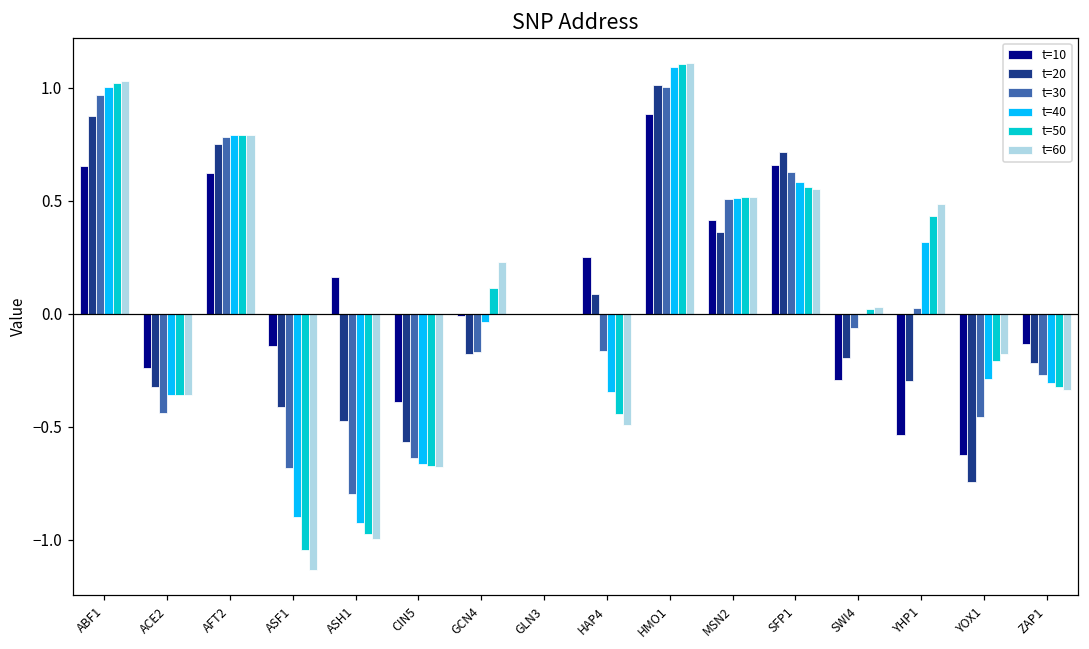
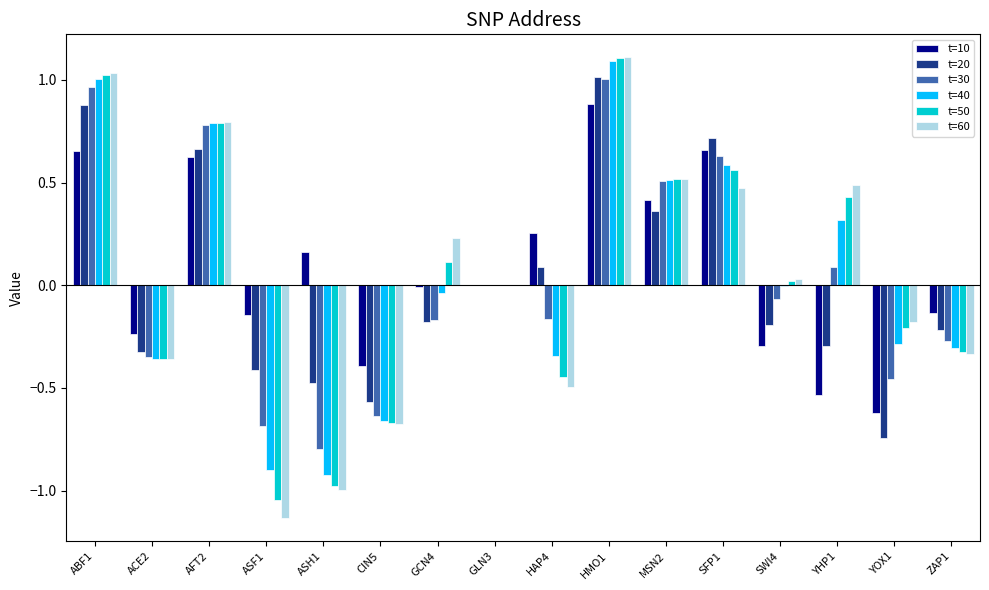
  {
    "t=10": {
      "ABF1": 0.65,
      "ACE2": -0.24,
      "AFT2": 0.62,
      "ASF1": -0.14,
      "ASH1": 0.16,
      "CIN5": -0.39,
      "GLN3": 0.00,
      "HAP4": 0.25,
      "HMO1": 0.88,
      "MSN2": 0.41,
      "SFP1": 0.66,
      "SWI4": -0.30,
      "YHP1": -0.54,
      "YOX1": -0.62,
      "ZAP1": -0.13
    },
    "t=20": {
      "ABF1": 0.88,
      "ACE2": -0.32,
-     "AFT2": 0.75,
+     "AFT2": 0.66,
      "ASF1": -0.41,
      "ASH1": -0.47,
      "CIN5": -0.57,
      "GCN4": -0.18,
      "GLN3": 0.00,
      "HAP4": 0.09,
      "HMO1": 1.01,
      "MSN2": 0.36,
      "SFP1": 0.72,
      "SWI4": -0.19,
      "YHP1": -0.30,
      "YOX1": -0.74,
      "ZAP1": -0.22
    },
    "t=30": {
      "ABF1": 0.97,
-     "ACE2": -0.44,
+     "ACE2": -0.35,
      "AFT2": 0.78,
      "ASF1": -0.68,
      "ASH1": -0.80,
      "CIN5": -0.64,
      "GCN4": -0.17,
      "GLN3": 0.00,
      "HAP4": -0.16,
      "HMO1": 1.01,
      "MSN2": 0.51,
      "SFP1": 0.63,
      "SWI4": -0.07,
-     "YHP1": 0.03,
+     "YHP1": 0.09,
      "YOX1": -0.46,
      "ZAP1": -0.27
    },
    "t=60": {
      "ABF1": 1.03,
      "ACE2": -0.36,
      "AFT2": 0.79,
      "ASF1": -1.13,
      "ASH1": -1.00,
      "CIN5": -0.68,
      "GCN4": 0.23,
      "GLN3": 0.00,
      "HAP4": -0.49,
      "HMO1": 1.11,
      "MSN2": 0.52,
-     "SFP1": 0.55,
+     "SFP1": 0.47,
      "SWI4": 0.03,
      "YHP1": 0.49,
      "YOX1": -0.18,
      "ZAP1": -0.34
    }
  }
